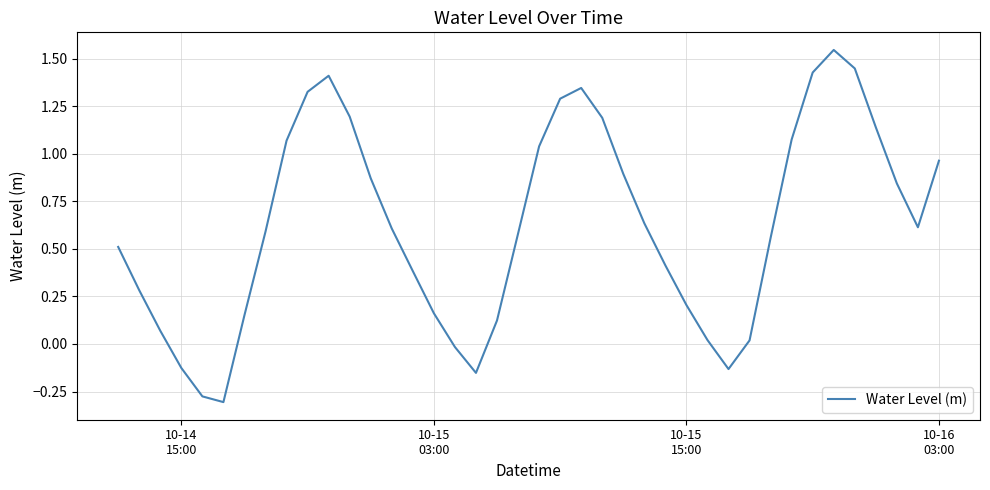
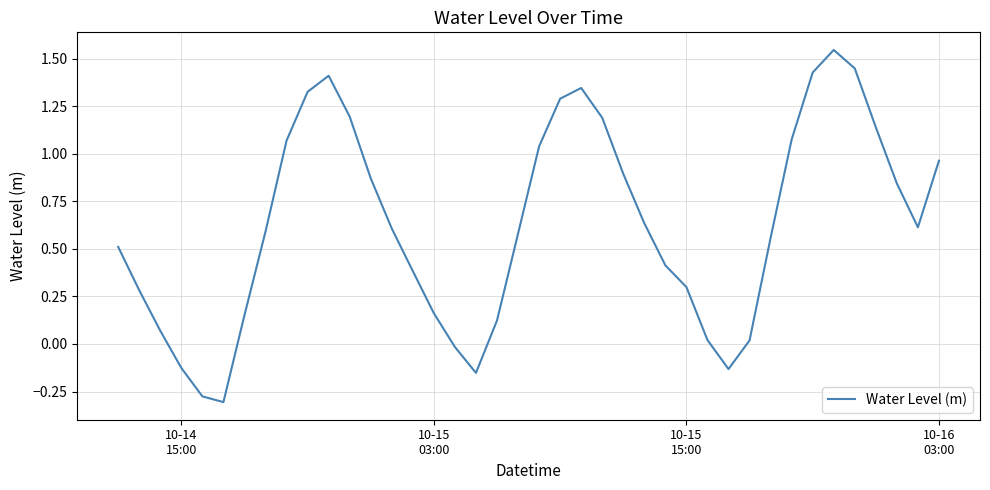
  {
    "10-14 15:00": -0.13,
    "10-15 03:00": 0.16,
-   "10-15 15:00": 0.20,
+   "10-15 15:00": 0.30,
    "10-16 03:00": 0.96
  }
